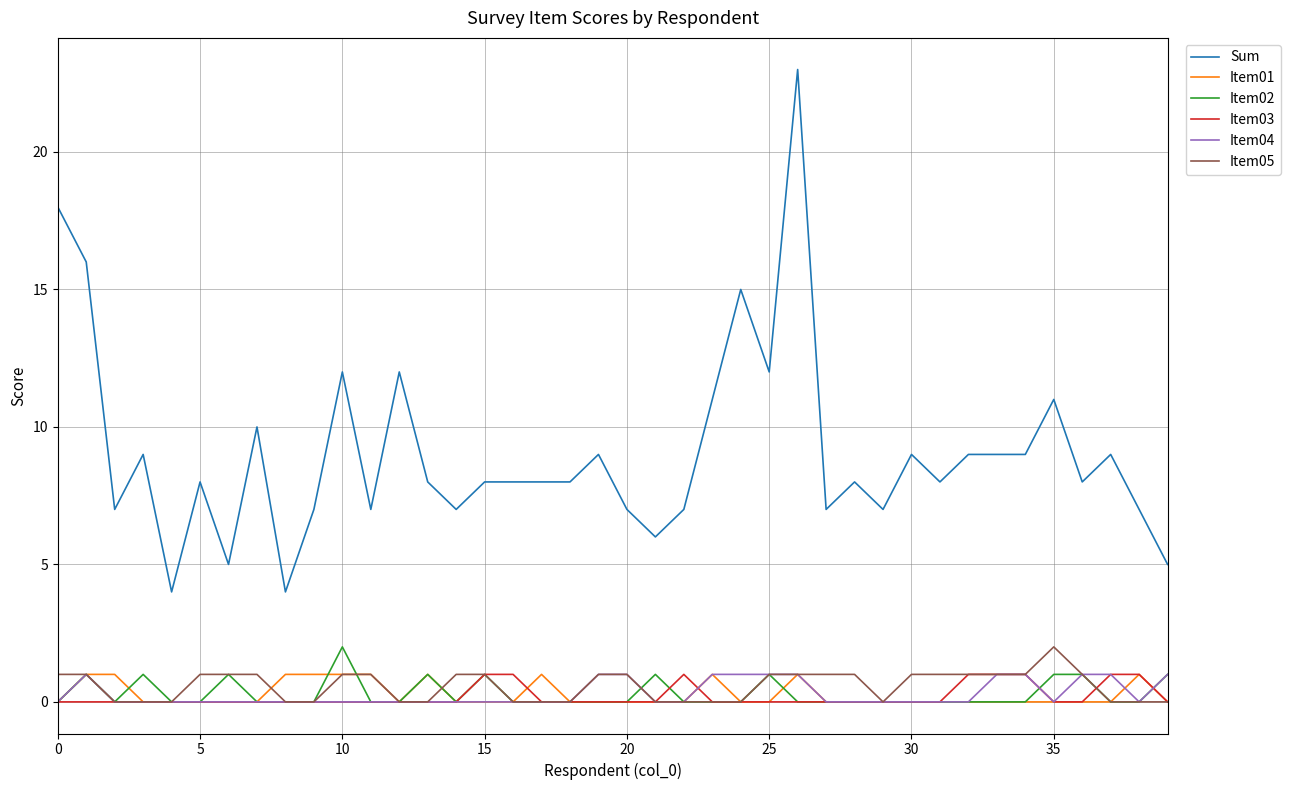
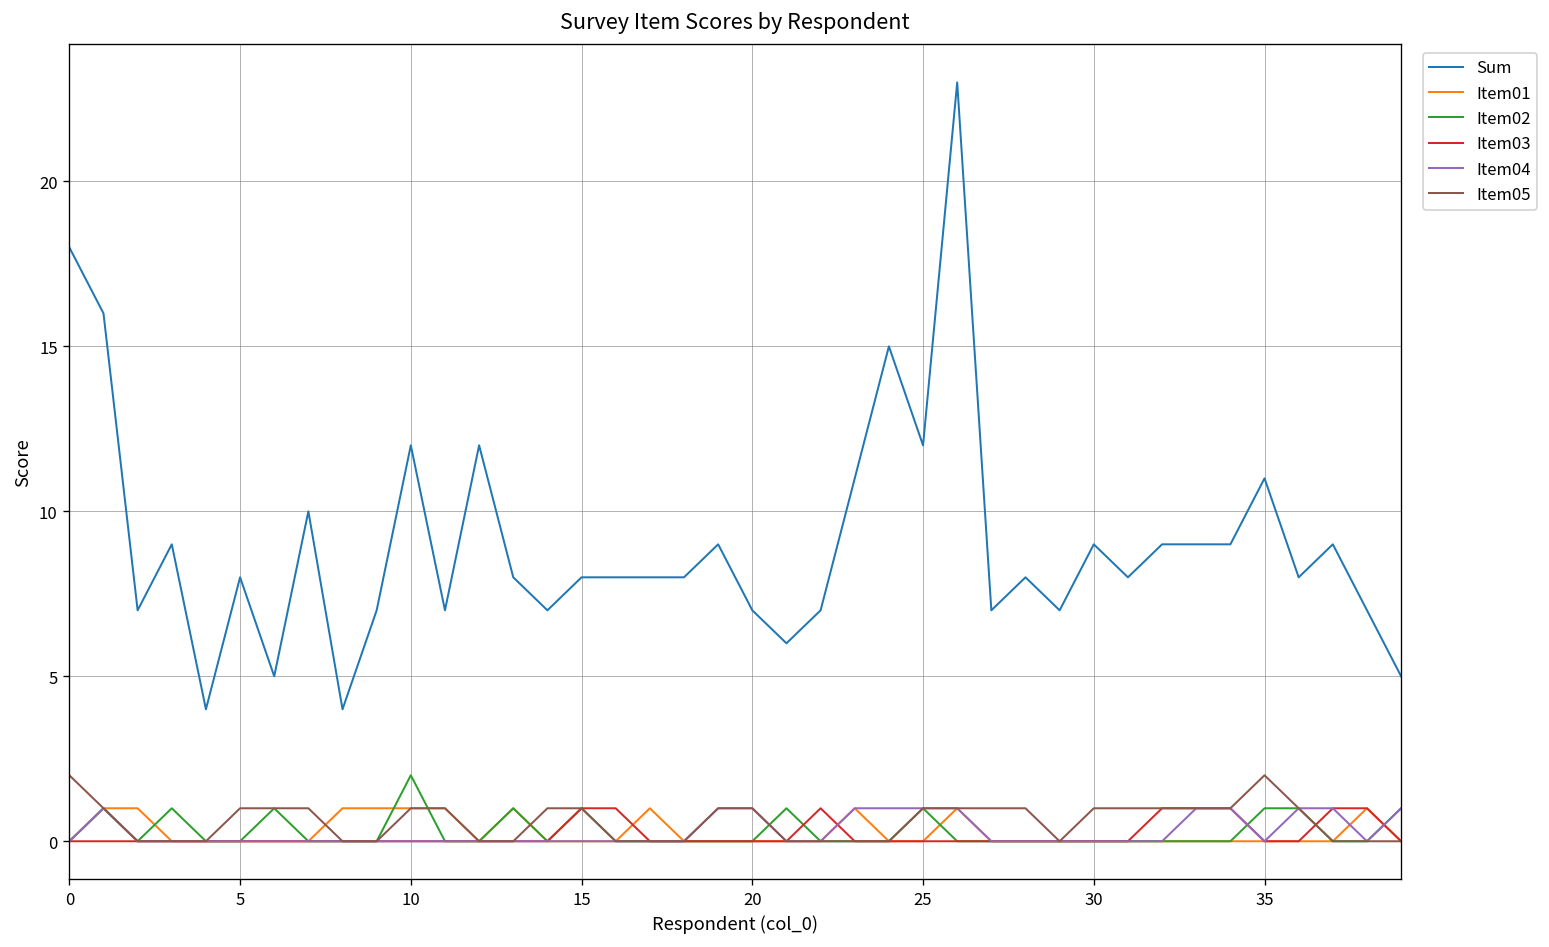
  {
    "Sum": {
      "0": 18,
      "5": 8,
      "10": 12,
      "15": 8,
      "20": 7,
      "25": 12,
      "30": 9,
      "35": 11
    },
    "Item02": {
      "10": 2,
      "35": 1
    },
    "Item05": {
-     "0": 1,
+     "0": 2,
      "5": 1,
      "30": 1,
      "35": 2
    }
  }
